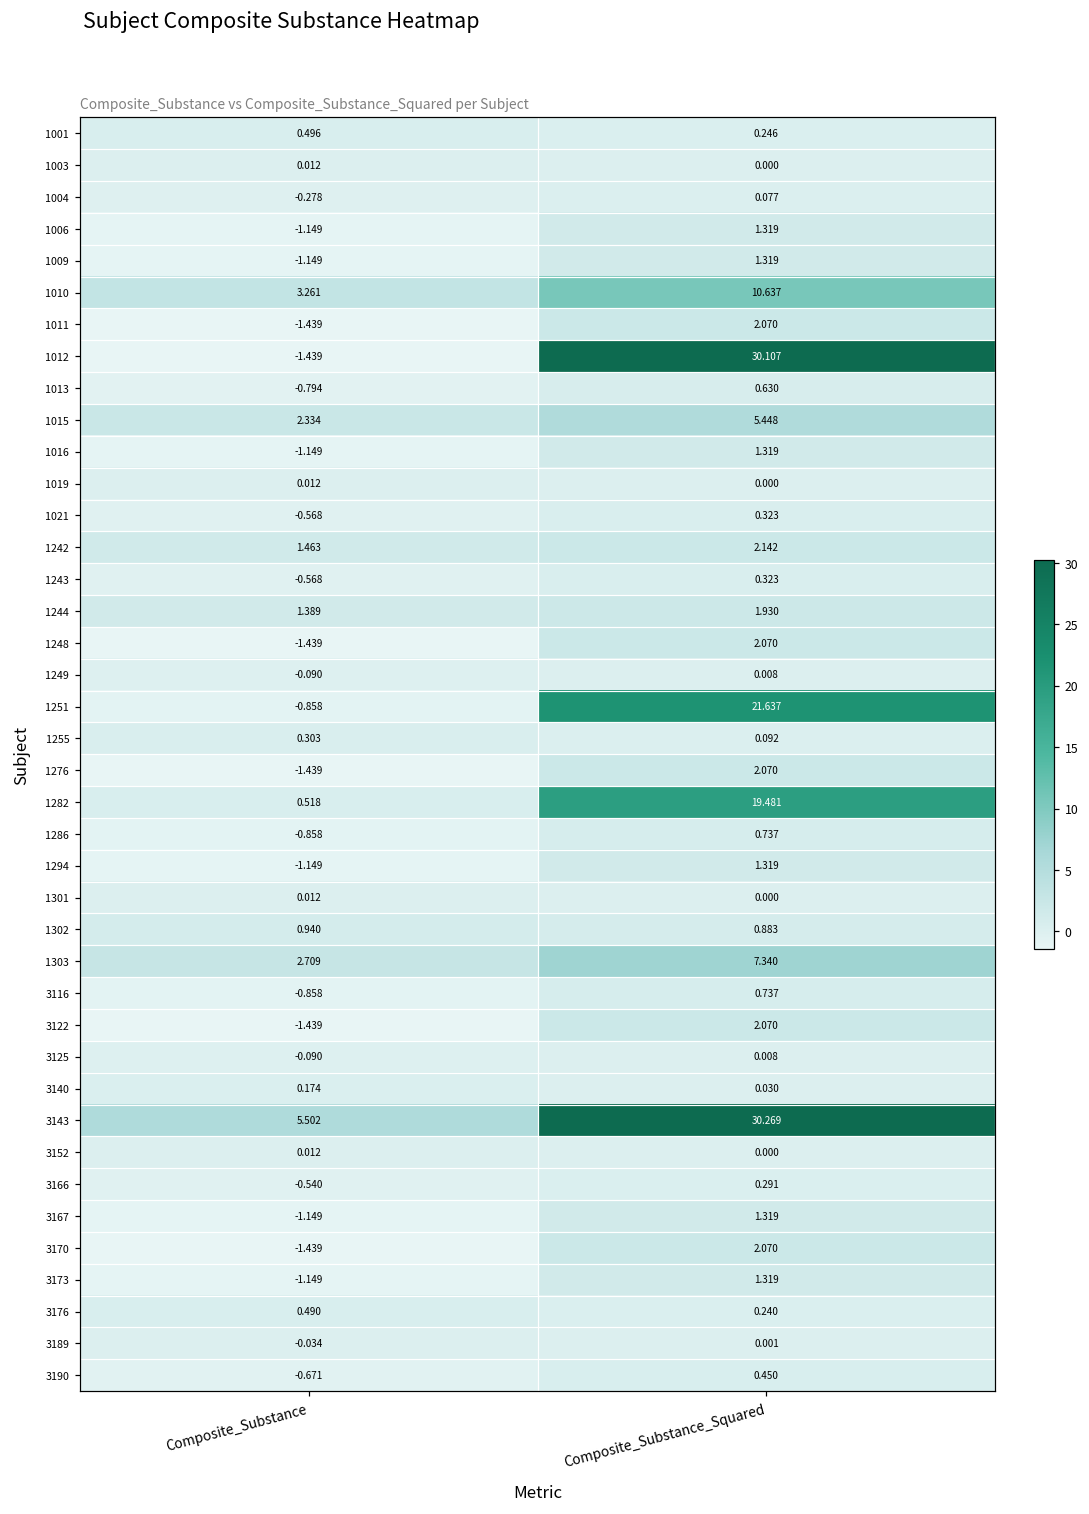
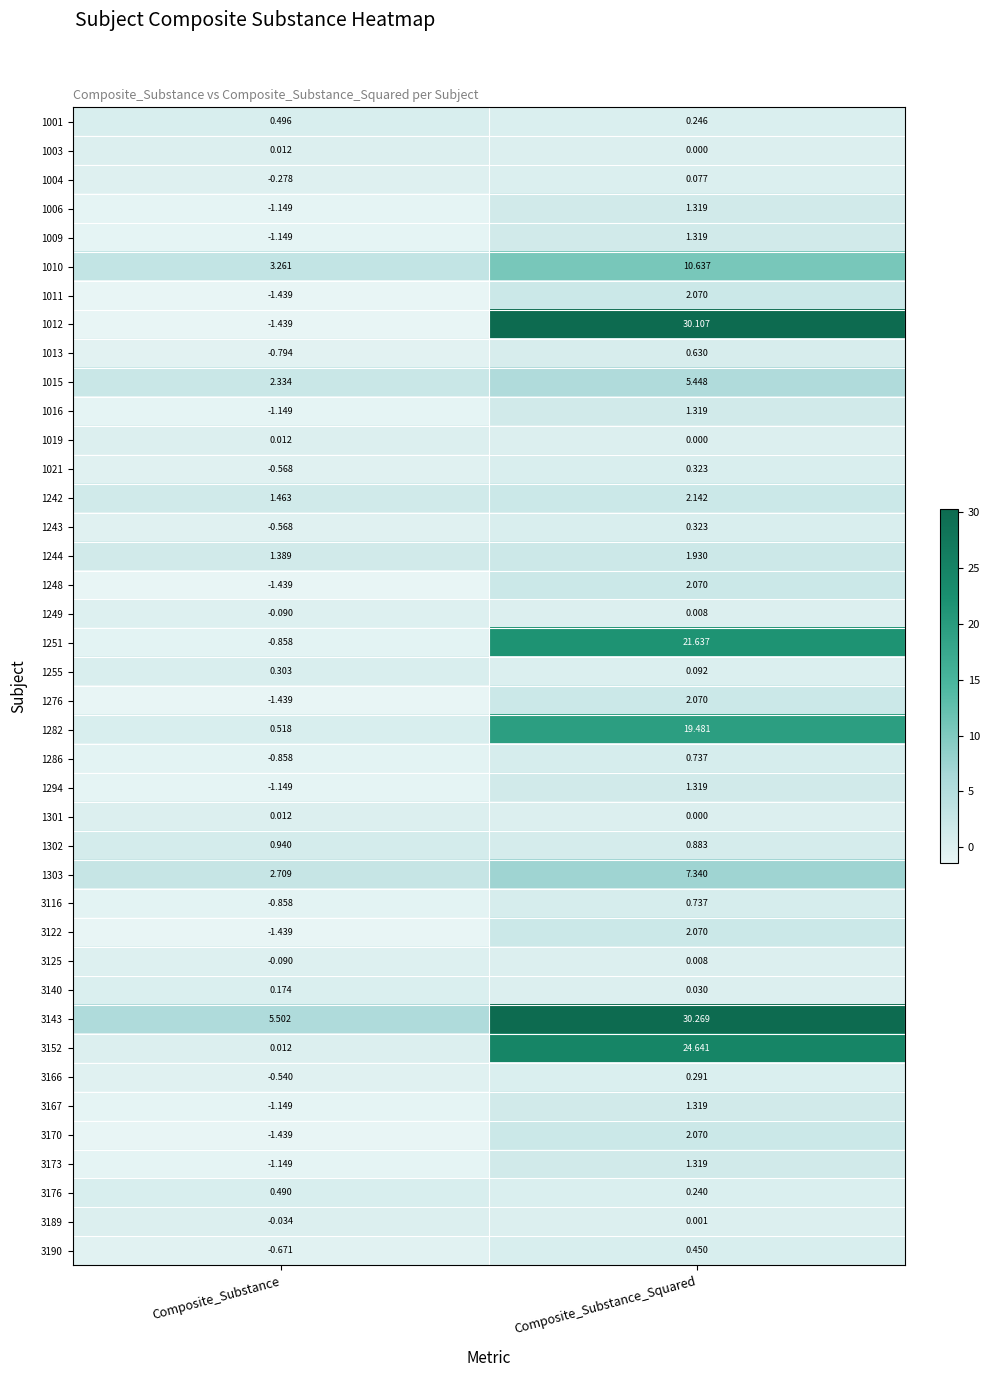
  {
    "1001": {
      "Composite_Substance": 0.496,
      "Composite_Substance_Squared": 0.246
    },
    "1003": {
      "Composite_Substance": 0.012,
      "Composite_Substance_Squared": 0.000
    },
    "1004": {
      "Composite_Substance": -0.278,
      "Composite_Substance_Squared": 0.077
    },
    "1006": {
      "Composite_Substance": -1.149,
      "Composite_Substance_Squared": 1.319
    },
    "1009": {
      "Composite_Substance": -1.149,
      "Composite_Substance_Squared": 1.319
    },
    "1010": {
      "Composite_Substance": 3.261,
      "Composite_Substance_Squared": 10.637
    },
    "1011": {
      "Composite_Substance": -1.439,
      "Composite_Substance_Squared": 2.070
    },
    "1012": {
      "Composite_Substance": -1.439,
      "Composite_Substance_Squared": 30.107
    },
    "1013": {
      "Composite_Substance": -0.794,
      "Composite_Substance_Squared": 0.630
    },
    "1015": {
      "Composite_Substance": 2.334,
      "Composite_Substance_Squared": 5.448
    },
    "1016": {
      "Composite_Substance": -1.149,
      "Composite_Substance_Squared": 1.319
    },
    "1019": {
      "Composite_Substance": 0.012,
      "Composite_Substance_Squared": 0.000
    },
    "1021": {
      "Composite_Substance": -0.568,
      "Composite_Substance_Squared": 0.323
    },
    "1242": {
      "Composite_Substance": 1.463,
      "Composite_Substance_Squared": 2.142
    },
    "1243": {
      "Composite_Substance": -0.568,
      "Composite_Substance_Squared": 0.323
    },
    "1244": {
      "Composite_Substance": 1.389,
      "Composite_Substance_Squared": 1.930
    },
    "1248": {
      "Composite_Substance": -1.439,
      "Composite_Substance_Squared": 2.070
    },
    "1249": {
      "Composite_Substance": -0.090,
      "Composite_Substance_Squared": 0.008
    },
    "1251": {
      "Composite_Substance": -0.858,
      "Composite_Substance_Squared": 21.637
    },
    "1255": {
      "Composite_Substance": 0.303,
      "Composite_Substance_Squared": 0.092
    },
    "1276": {
      "Composite_Substance": -1.439,
      "Composite_Substance_Squared": 2.070
    },
    "1282": {
      "Composite_Substance": 0.518,
      "Composite_Substance_Squared": 19.481
    },
    "1286": {
      "Composite_Substance": -0.858,
      "Composite_Substance_Squared": 0.737
    },
    "1294": {
      "Composite_Substance": -1.149,
      "Composite_Substance_Squared": 1.319
    },
    "1301": {
      "Composite_Substance": 0.012,
      "Composite_Substance_Squared": 0.000
    },
    "1302": {
      "Composite_Substance": 0.940,
      "Composite_Substance_Squared": 0.883
    },
    "1303": {
      "Composite_Substance": 2.709,
      "Composite_Substance_Squared": 7.340
    },
    "3116": {
      "Composite_Substance": -0.858,
      "Composite_Substance_Squared": 0.737
    },
    "3122": {
      "Composite_Substance": -1.439,
      "Composite_Substance_Squared": 2.070
    },
    "3125": {
      "Composite_Substance": -0.090,
      "Composite_Substance_Squared": 0.008
    },
    "3140": {
      "Composite_Substance": 0.174,
      "Composite_Substance_Squared": 0.030
    },
    "3143": {
      "Composite_Substance": 5.502,
      "Composite_Substance_Squared": 30.269
    },
    "3152": {
      "Composite_Substance": 0.012,
-     "Composite_Substance_Squared": 0.000
+     "Composite_Substance_Squared": 24.641
    },
    "3166": {
      "Composite_Substance": -0.540,
      "Composite_Substance_Squared": 0.291
    },
    "3167": {
      "Composite_Substance": -1.149,
      "Composite_Substance_Squared": 1.319
    },
    "3170": {
      "Composite_Substance": -1.439,
      "Composite_Substance_Squared": 2.070
    },
    "3173": {
      "Composite_Substance": -1.149,
      "Composite_Substance_Squared": 1.319
    },
    "3176": {
      "Composite_Substance": 0.490,
      "Composite_Substance_Squared": 0.240
    },
    "3189": {
      "Composite_Substance": -0.034,
      "Composite_Substance_Squared": 0.001
    },
    "3190": {
      "Composite_Substance": -0.671,
      "Composite_Substance_Squared": 0.450
    }
  }
